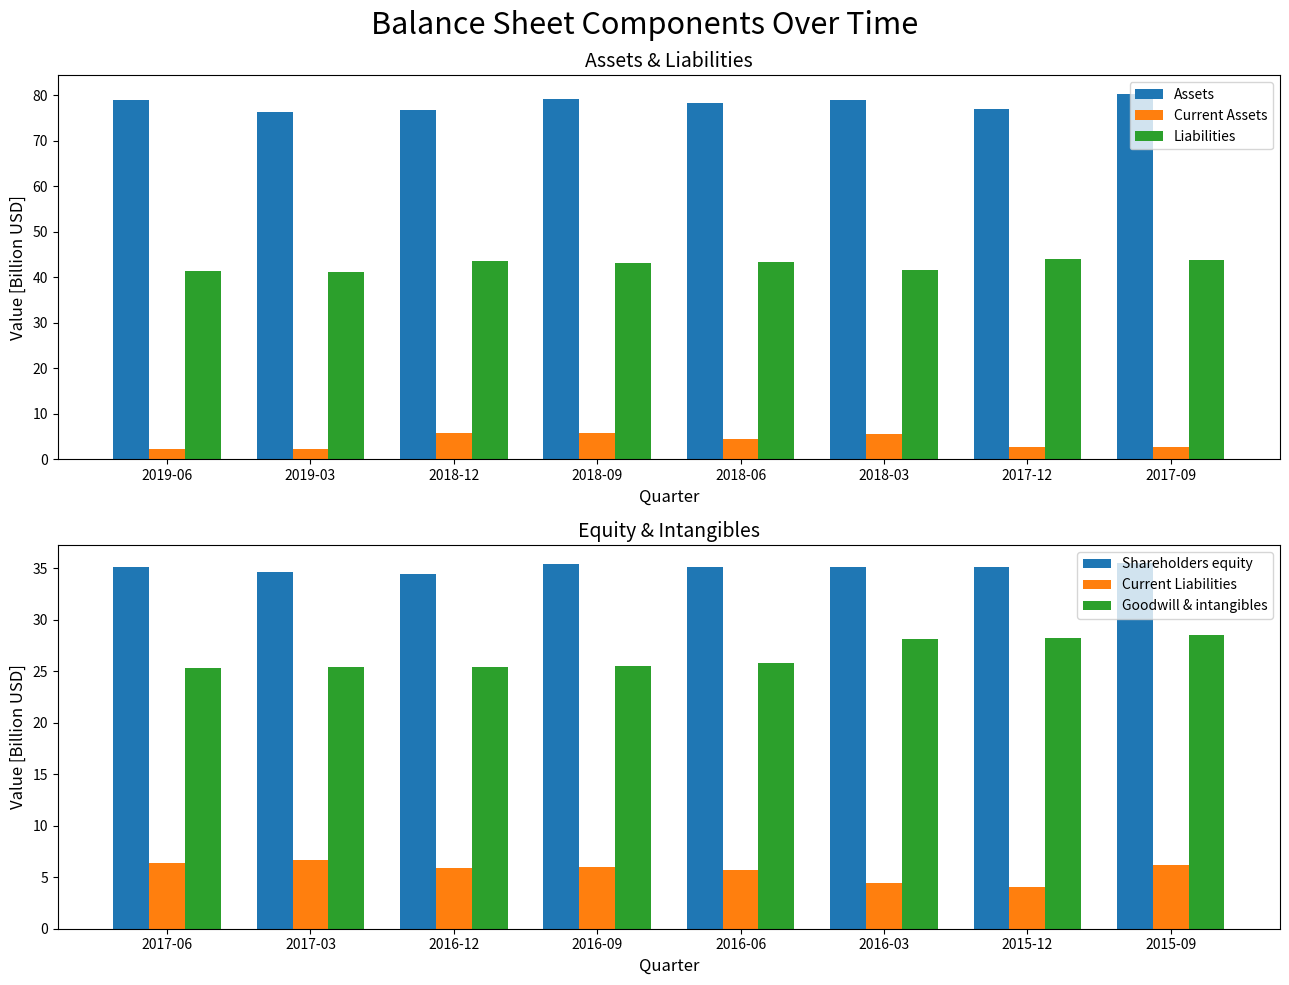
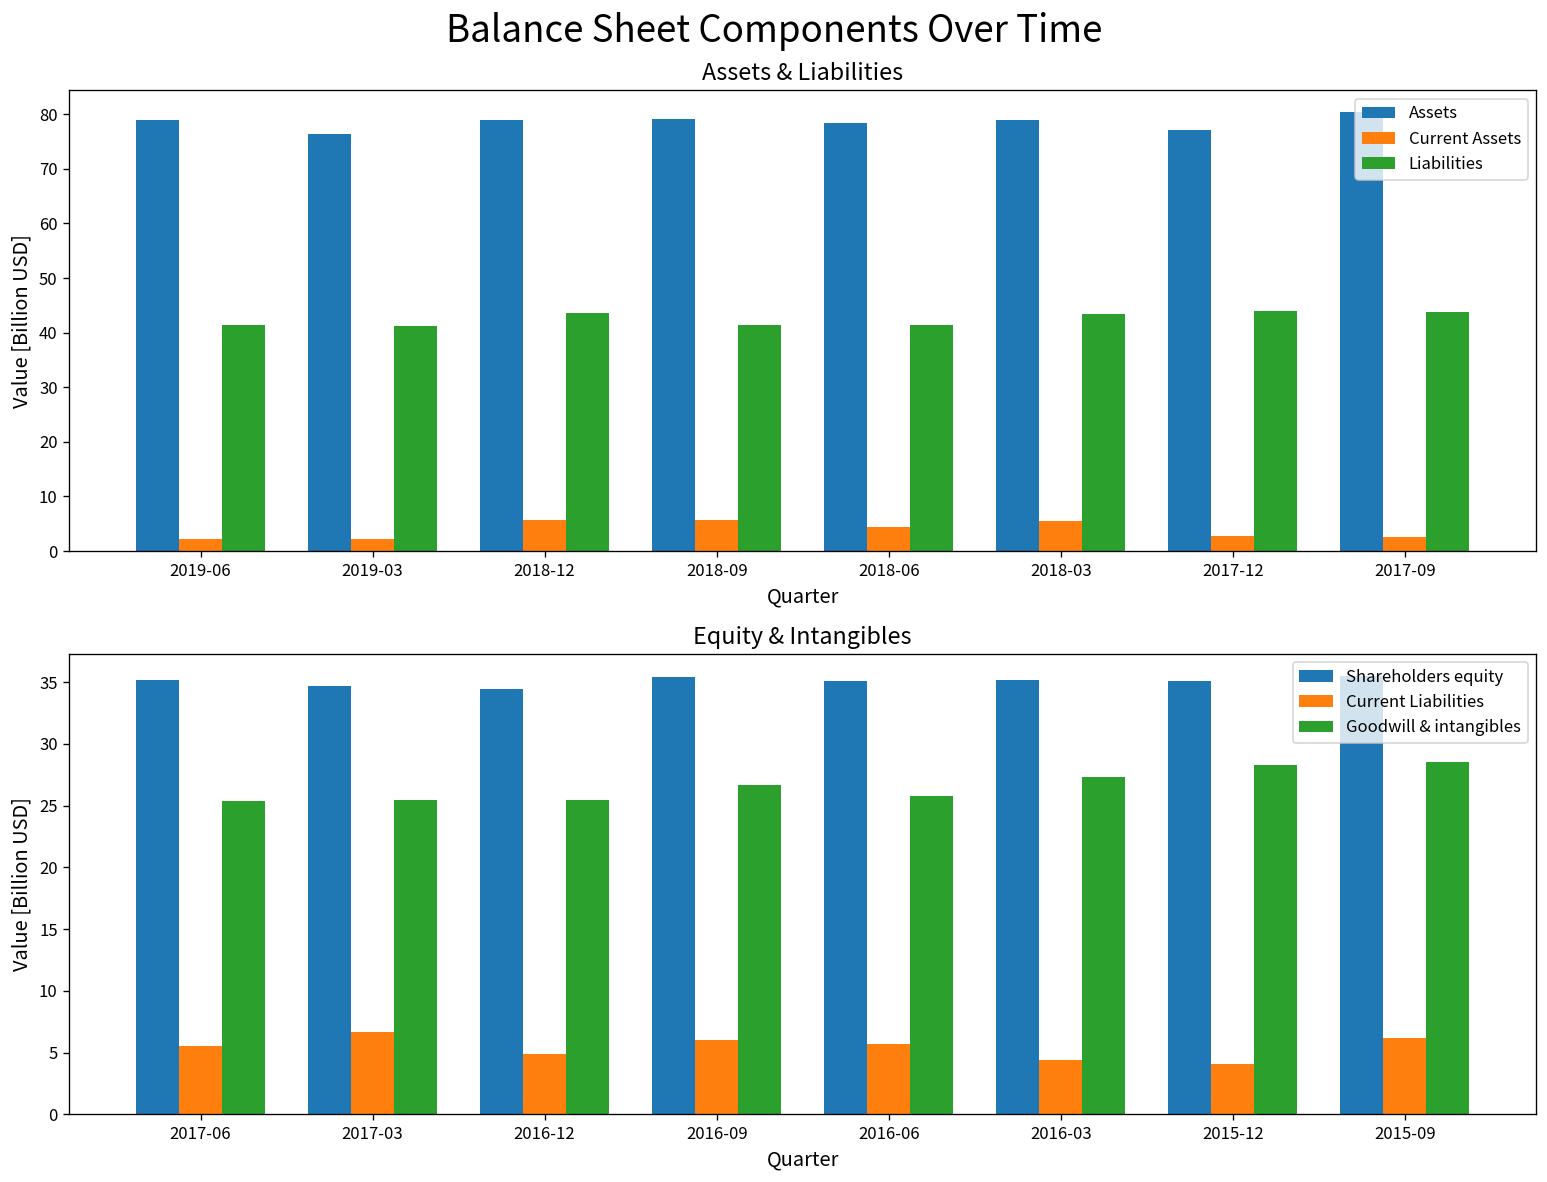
  {
    "Assets & Liabilities": {
      "Assets": {
        "2019-06": 79,
        "2019-03": 76,
-       "2018-12": 77,
+       "2018-12": 79,
        "2018-09": 79,
        "2018-06": 78,
        "2018-03": 79,
        "2017-12": 77
      },
      "Current Assets": {
        "2019-06": 2,
        "2019-03": 2,
        "2018-12": 6,
        "2018-09": 6,
        "2018-06": 4,
        "2018-03": 5,
        "2017-12": 3,
        "2017-09": 3
      },
      "Liabilities": {
        "2019-06": 41,
        "2019-03": 41,
        "2018-12": 44,
-       "2018-09": 43,
-       "2018-06": 43,
-       "2018-03": 42,
+       "2018-09": 41,
+       "2018-06": 41,
+       "2018-03": 43,
        "2017-12": 44,
        "2017-09": 44
      }
    },
    "Equity & Intangibles": {
      "Shareholders equity": {
        "2017-06": 35.1,
        "2017-03": 34.6,
        "2016-12": 34.4,
        "2016-09": 35.4,
        "2016-06": 35.1,
        "2016-03": 35.2,
        "2015-12": 35.1
      },
      "Current Liabilities": {
-       "2017-06": 6.4,
+       "2017-06": 5.6,
        "2017-03": 6.7,
-       "2016-12": 5.9,
+       "2016-12": 4.9,
        "2016-09": 6.0,
        "2016-06": 5.7,
        "2016-03": 4.4,
        "2015-12": 4.1,
        "2015-09": 6.2
      },
      "Goodwill & intangibles": {
        "2017-06": 25.4,
        "2017-03": 25.4,
        "2016-12": 25.5,
-       "2016-09": 25.5,
+       "2016-09": 26.6,
        "2016-06": 25.8,
-       "2016-03": 28.1,
+       "2016-03": 27.3,
        "2015-12": 28.3,
        "2015-09": 28.6
      }
    }
  }
